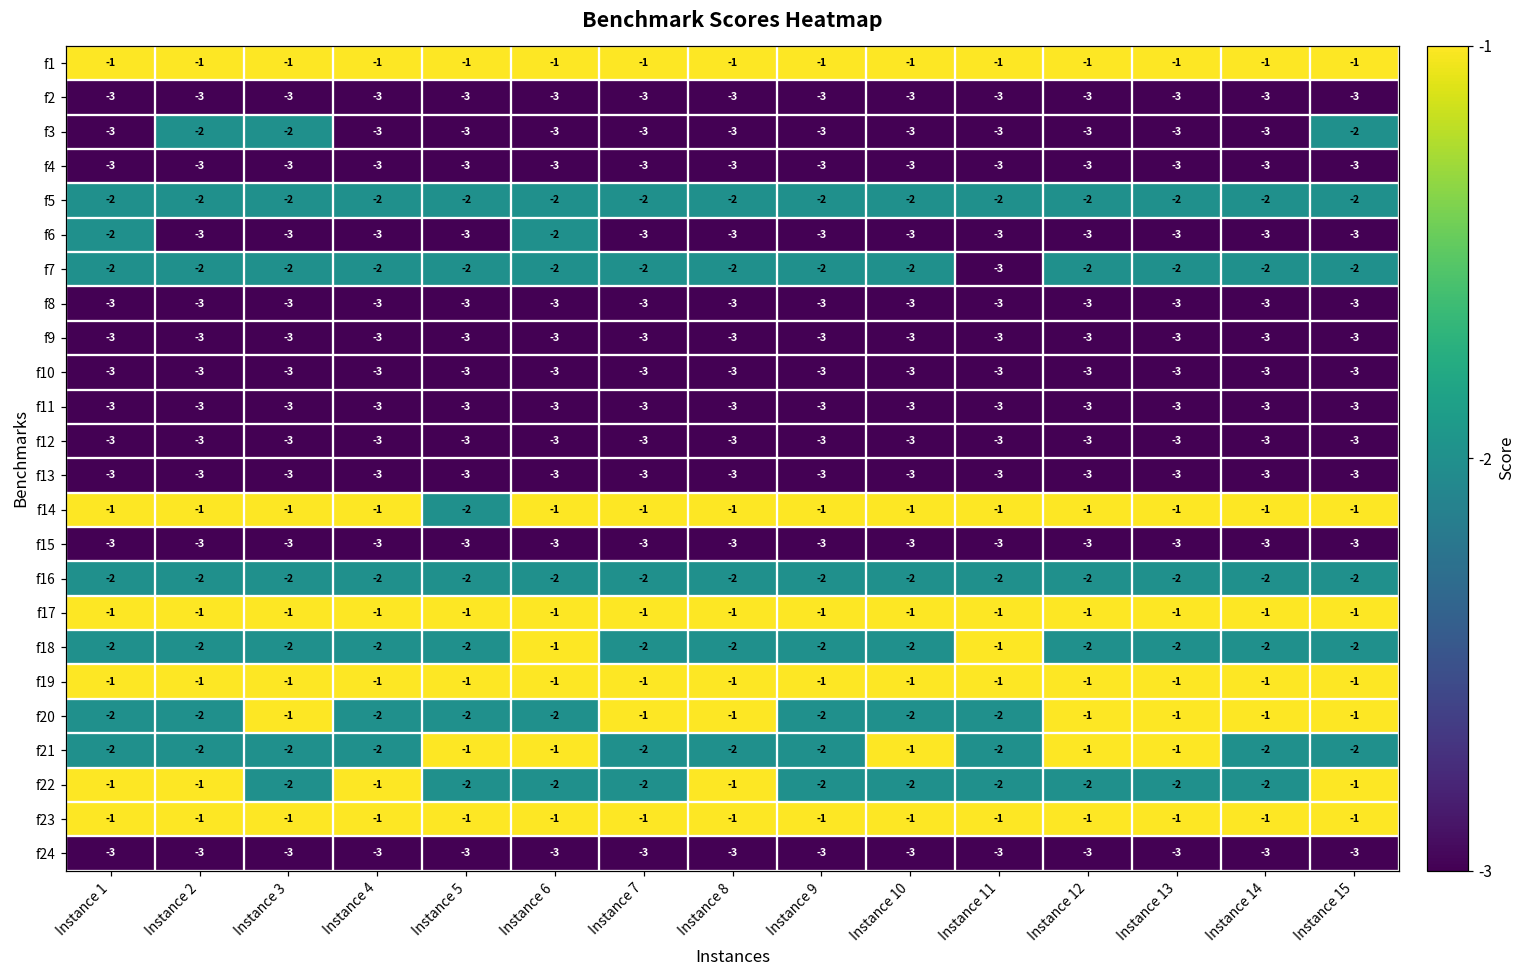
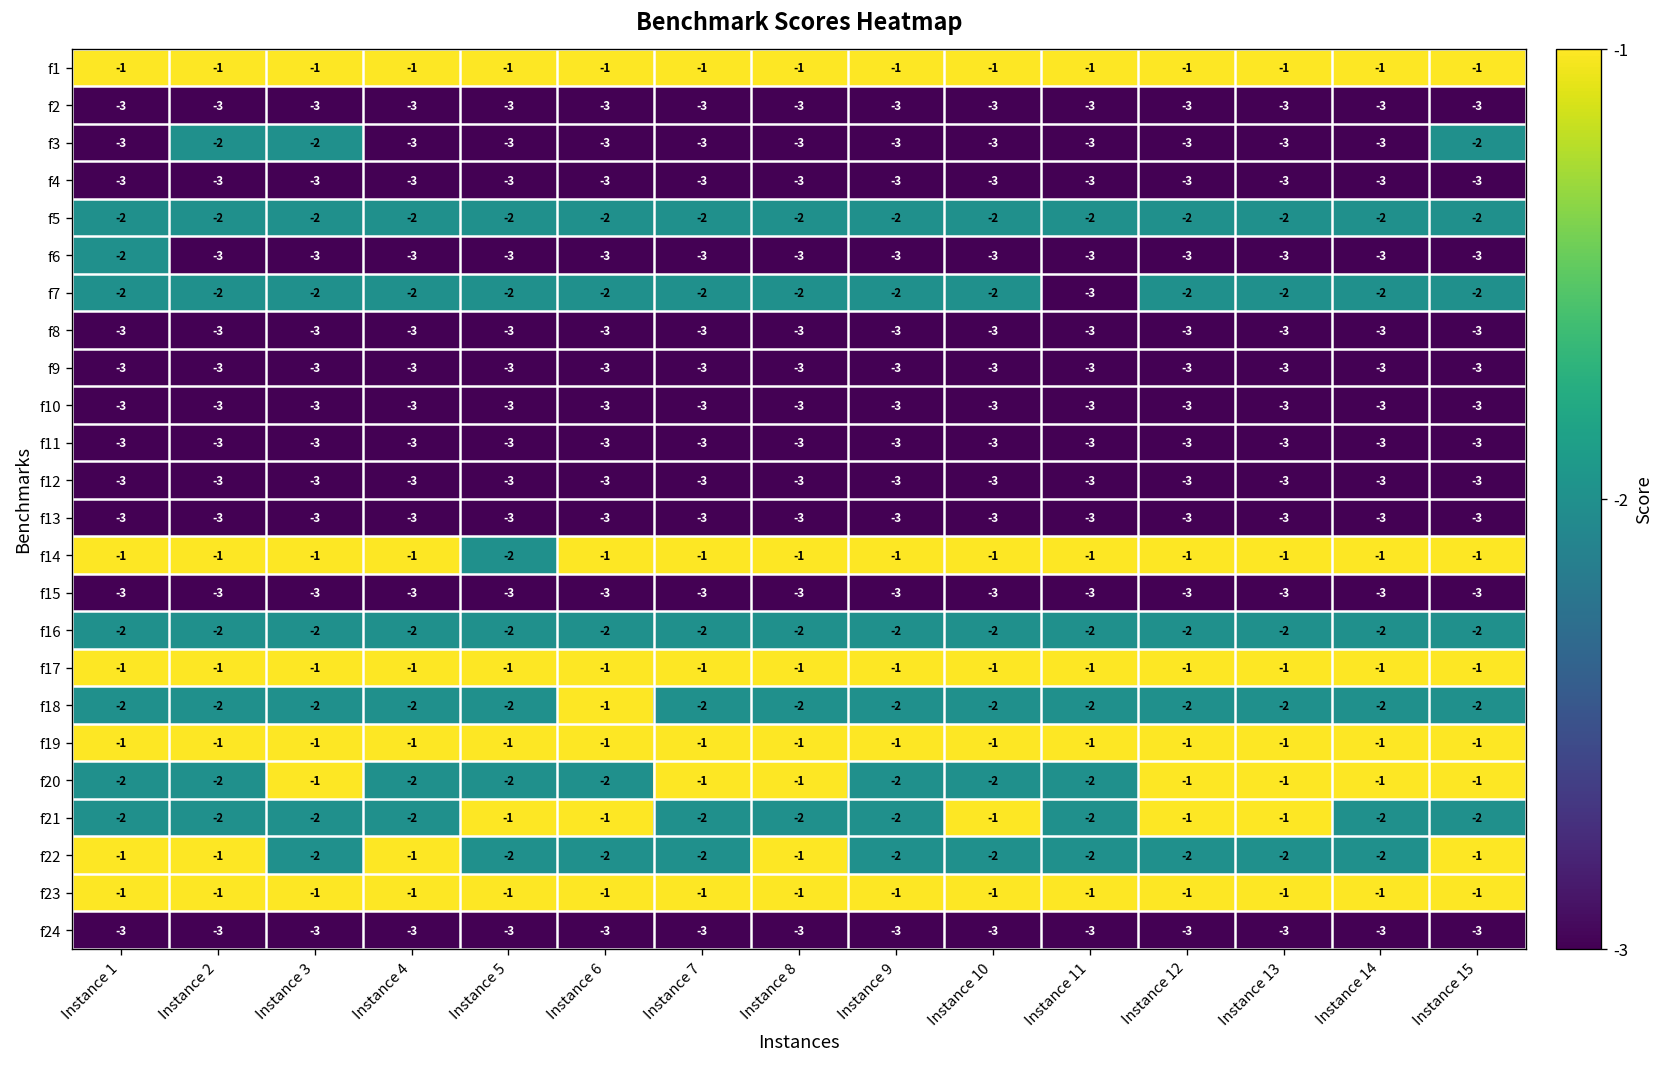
  {
    "f6": {
      "Instance 1": -2,
      "Instance 2": -3,
      "Instance 3": -3,
      "Instance 4": -3,
      "Instance 5": -3,
-     "Instance 6": -2,
+     "Instance 6": -3,
      "Instance 7": -3,
      "Instance 8": -3,
      "Instance 9": -3,
      "Instance 10": -3,
      "Instance 11": -3,
      "Instance 12": -3,
      "Instance 13": -3,
      "Instance 14": -3,
      "Instance 15": -3
    },
    "f18": {
      "Instance 1": -2,
      "Instance 2": -2,
      "Instance 3": -2,
      "Instance 4": -2,
      "Instance 5": -2,
      "Instance 6": -1,
      "Instance 7": -2,
      "Instance 8": -2,
      "Instance 9": -2,
      "Instance 10": -2,
-     "Instance 11": -1,
+     "Instance 11": -2,
      "Instance 12": -2,
      "Instance 13": -2,
      "Instance 14": -2,
      "Instance 15": -2
    }
  }
